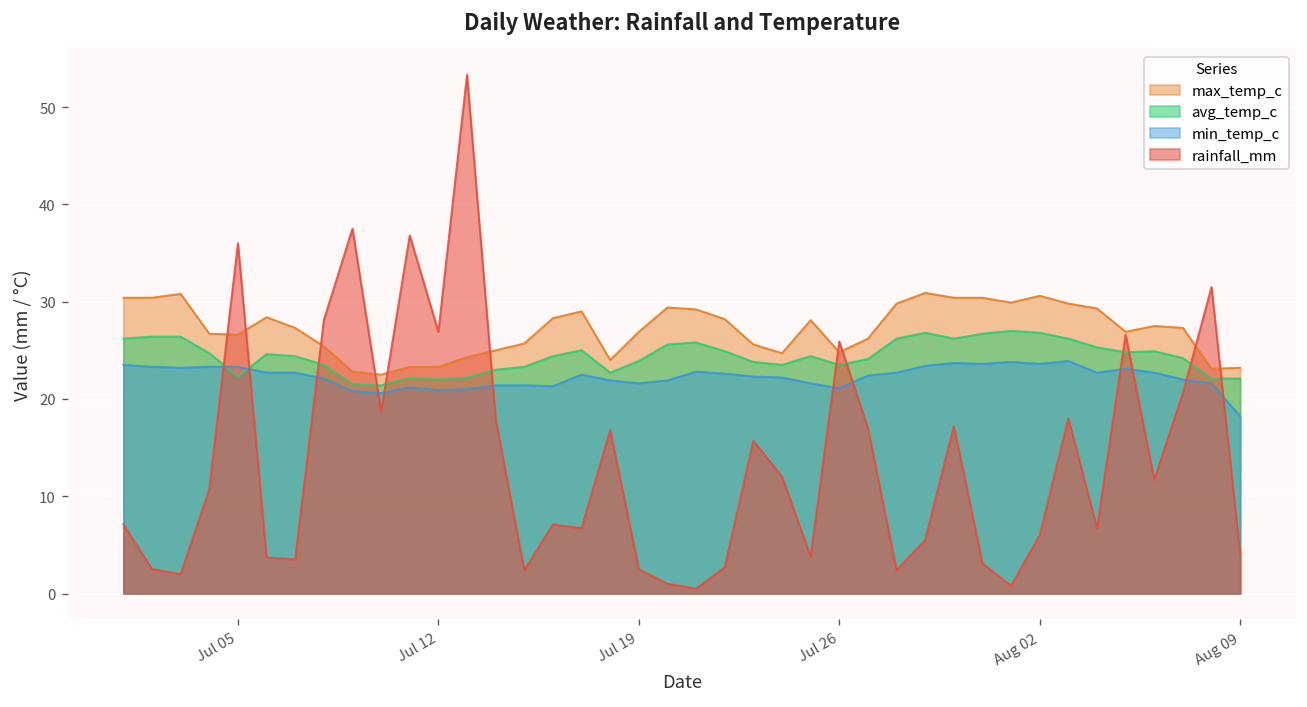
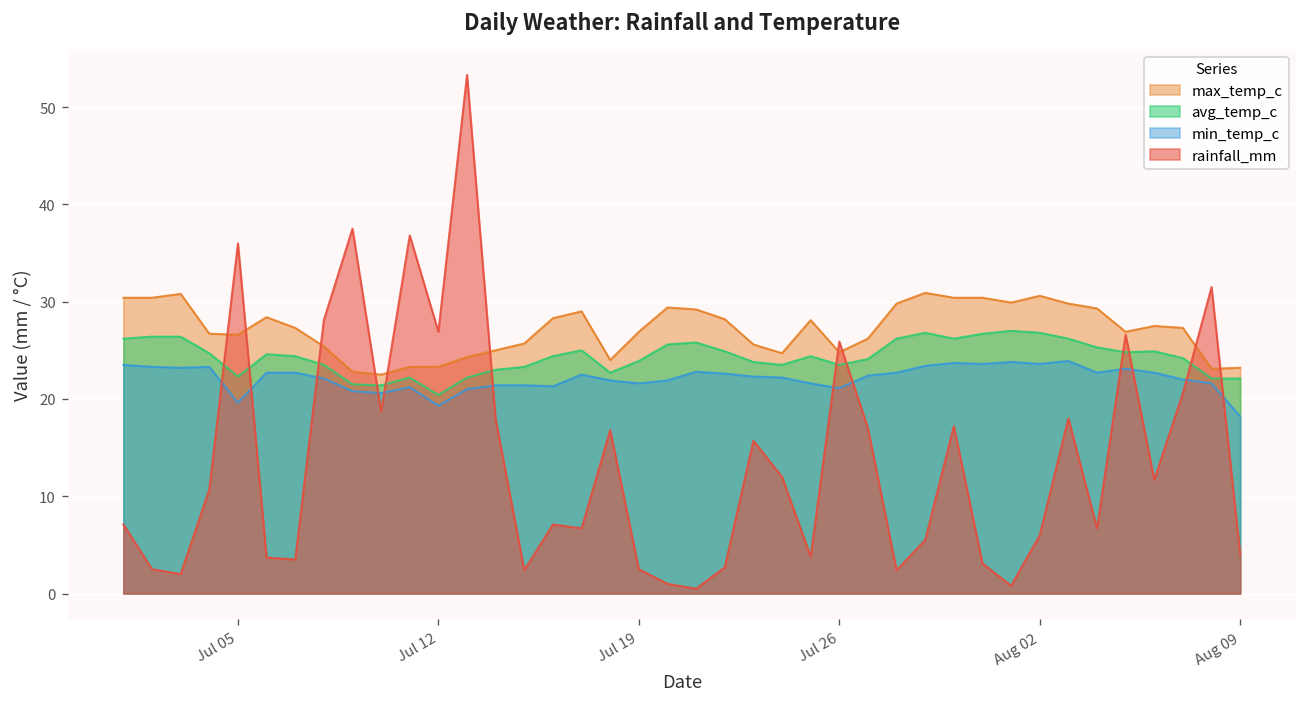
  {
    "avg_temp_c": {
      "Jul 05": 22,
-     "Jul 12": 22,
+     "Jul 12": 20,
      "Jul 19": 24,
      "Jul 26": 24,
      "Aug 02": 27,
      "Aug 09": 22
    },
    "min_temp_c": {
-     "Jul 05": 23,
-     "Jul 12": 21,
+     "Jul 05": 20,
+     "Jul 12": 19,
      "Jul 19": 22,
      "Jul 26": 21,
      "Aug 02": 24,
      "Aug 09": 18
    }
  }
